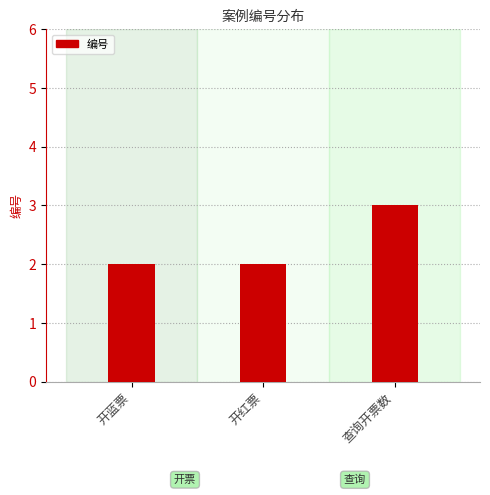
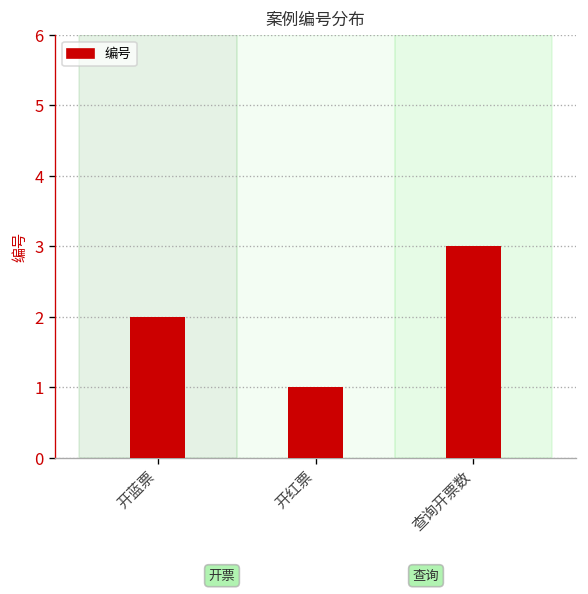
  {
    "开蓝票": 2,
-   "开红票": 2,
+   "开红票": 1,
    "查询开票数": 3
  }
